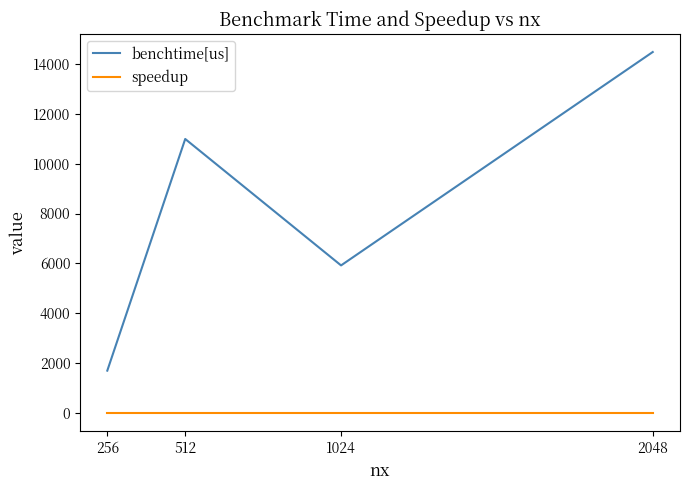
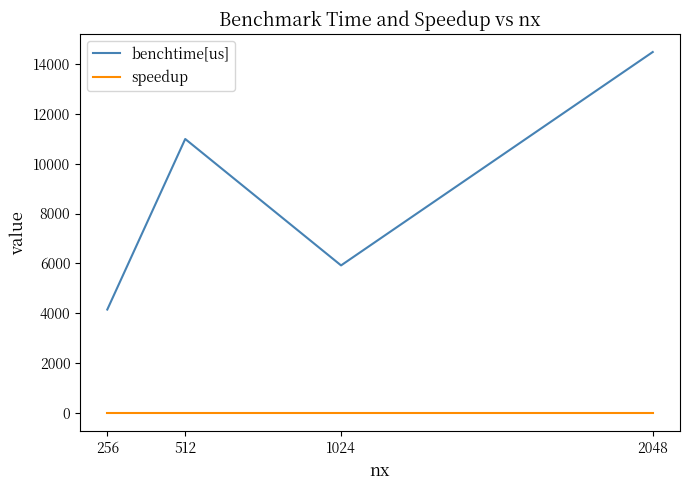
  {
    "benchtime[us]": {
-     "256": 1700,
+     "256": 4200,
      "512": 11000,
      "1024": 5900,
      "2048": 14500
    },
    "speedup": {
      "256": 0,
      "512": 0,
      "1024": 0,
      "2048": 0
    }
  }
